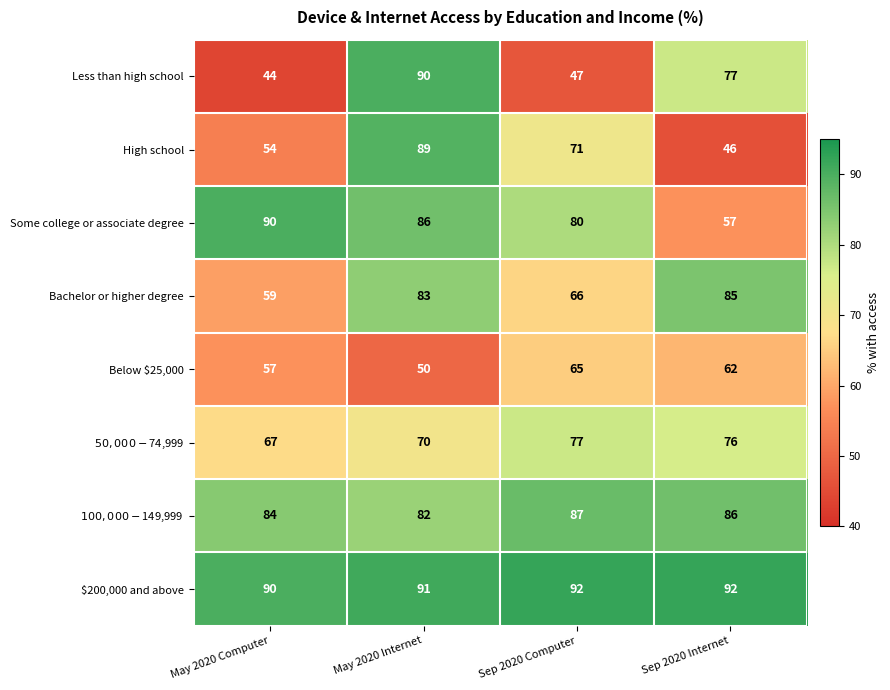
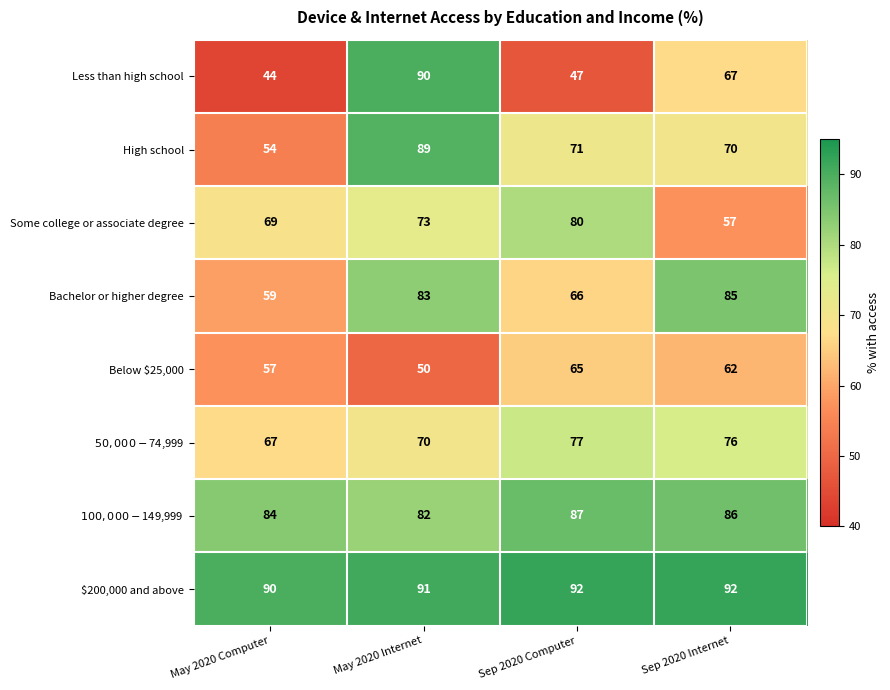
  {
    "Less than high school": {
      "May 2020 Computer": 44,
      "May 2020 Internet": 90,
      "Sep 2020 Computer": 47,
-     "Sep 2020 Internet": 77
+     "Sep 2020 Internet": 67
    },
    "High school": {
      "May 2020 Computer": 54,
      "May 2020 Internet": 89,
      "Sep 2020 Computer": 71,
-     "Sep 2020 Internet": 46
+     "Sep 2020 Internet": 70
    },
    "Some college or associate degree": {
-     "May 2020 Computer": 90,
-     "May 2020 Internet": 86,
+     "May 2020 Computer": 69,
+     "May 2020 Internet": 73,
      "Sep 2020 Computer": 80,
      "Sep 2020 Internet": 57
    },
    "Bachelor or higher degree": {
      "May 2020 Computer": 59,
      "May 2020 Internet": 83,
      "Sep 2020 Computer": 66,
      "Sep 2020 Internet": 85
    },
    "Below $25,000": {
      "May 2020 Computer": 57,
      "May 2020 Internet": 50,
      "Sep 2020 Computer": 65,
      "Sep 2020 Internet": 62
    },
    "$200,000 and above": {
      "May 2020 Computer": 90,
      "May 2020 Internet": 91,
      "Sep 2020 Computer": 92,
      "Sep 2020 Internet": 92
    }
  }
